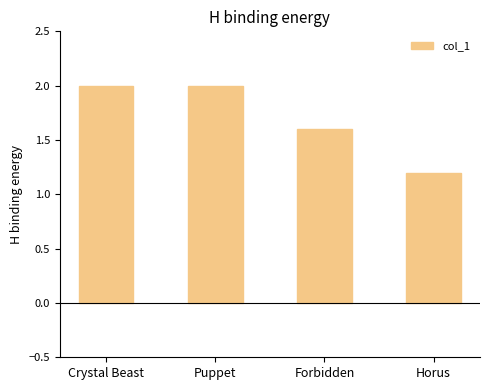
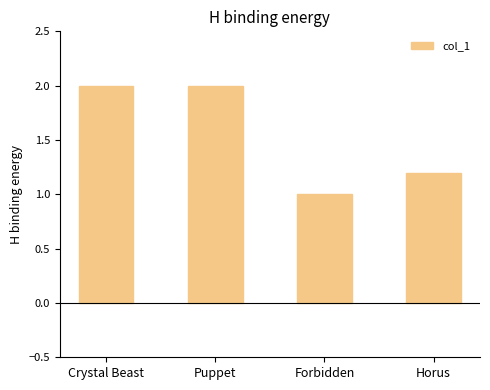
  {
    "Crystal Beast": 2.0,
    "Puppet": 2.0,
-   "Forbidden": 1.6,
+   "Forbidden": 1.0,
    "Horus": 1.2
  }
